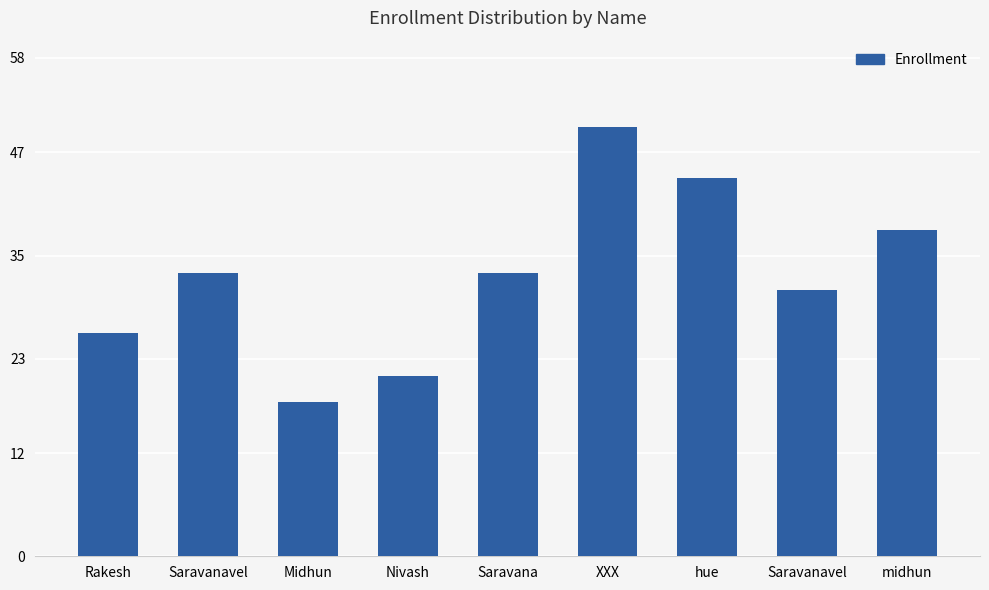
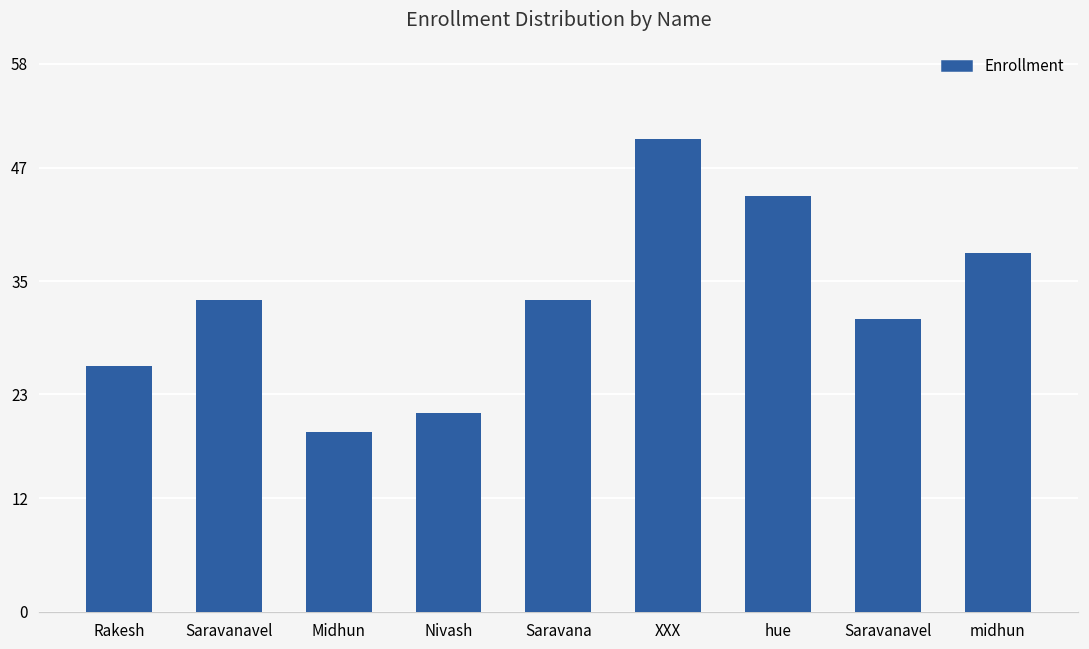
  {
    "Rakesh": 26,
-   "Midhun": 18,
+   "Midhun": 19,
    "Nivash": 21,
    "Saravana": 33,
    "XXX": 50,
    "hue": 44,
    "midhun": 38
  }
